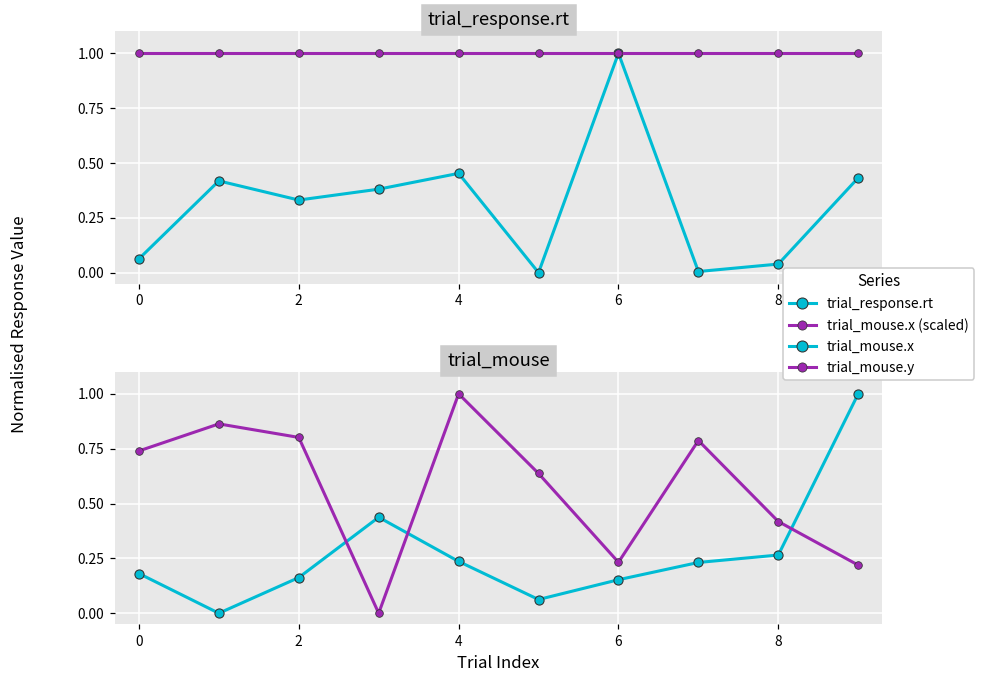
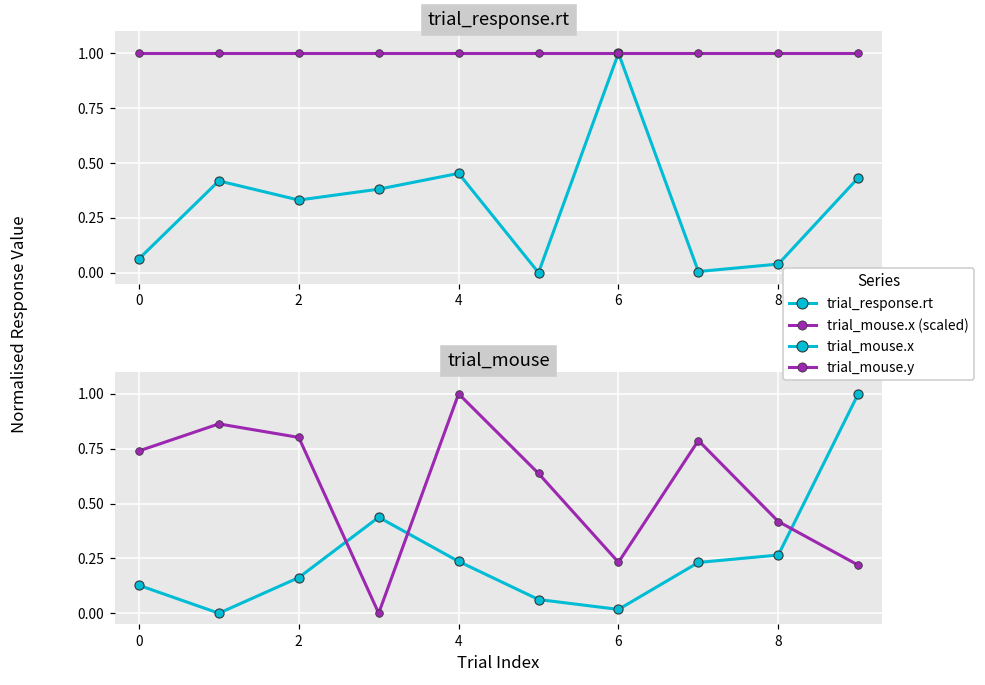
  {
    "trial_response.rt": {
      "trial_response.rt": {
        "0": 0.06,
        "2": 0.33,
        "4": 0.45,
        "8": 0.04
      },
      "trial_mouse.x (scaled)": {
        "0": 1.00,
        "2": 1.00,
        "4": 1.00,
        "8": 1.00
      }
    },
    "trial_mouse": {
      "trial_mouse.x": {
-       "0": 0.18,
+       "0": 0.13,
        "2": 0.16,
        "4": 0.24,
-       "6": 0.15,
+       "6": 0.02,
        "8": 0.27
      },
      "trial_mouse.y": {
        "0": 0.74,
        "2": 0.80,
        "4": 1.00,
        "6": 0.23,
        "8": 0.42
      }
    }
  }
